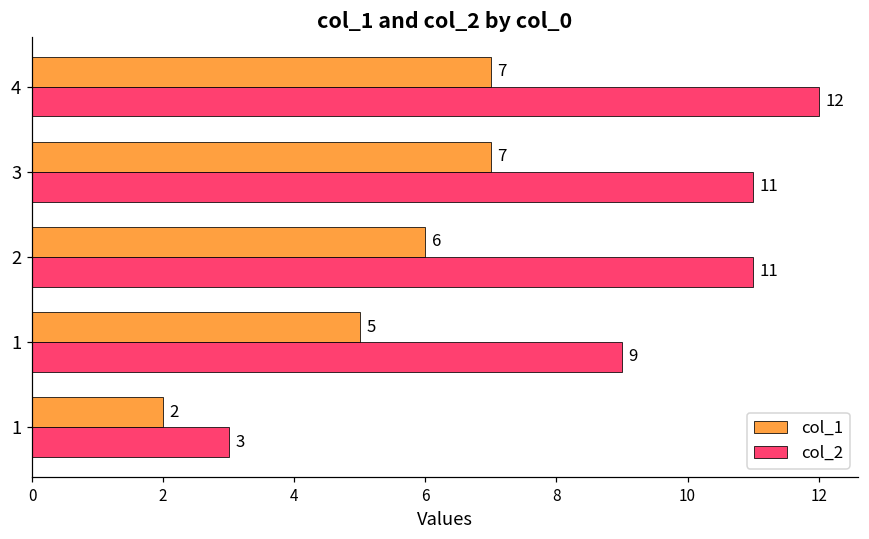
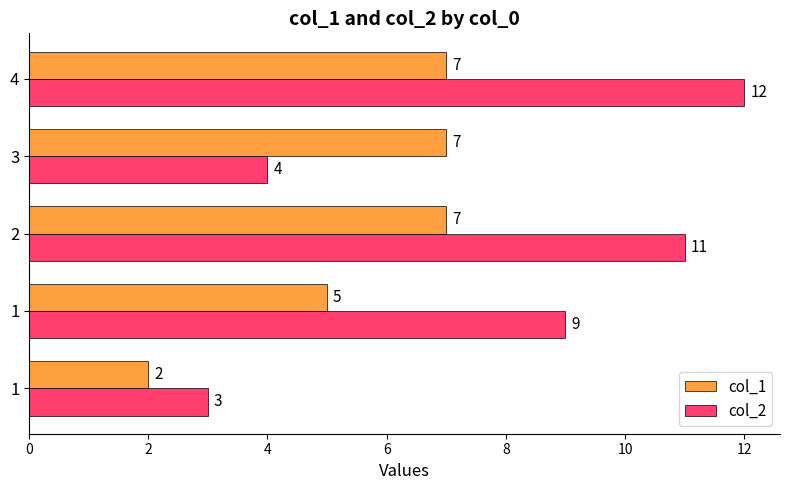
  {
    "col_1": {
      "4": 7,
      "3": 7,
-     "2": 6
+     "2": 7
    },
    "col_2": {
      "4": 12,
-     "3": 11,
+     "3": 4,
      "2": 11
    }
  }
